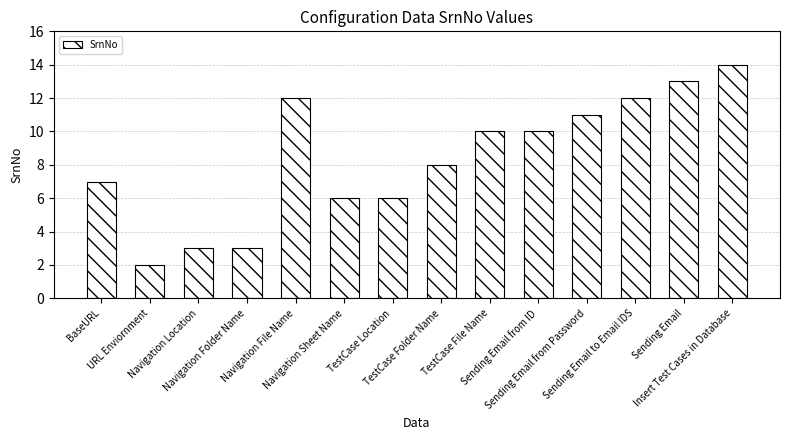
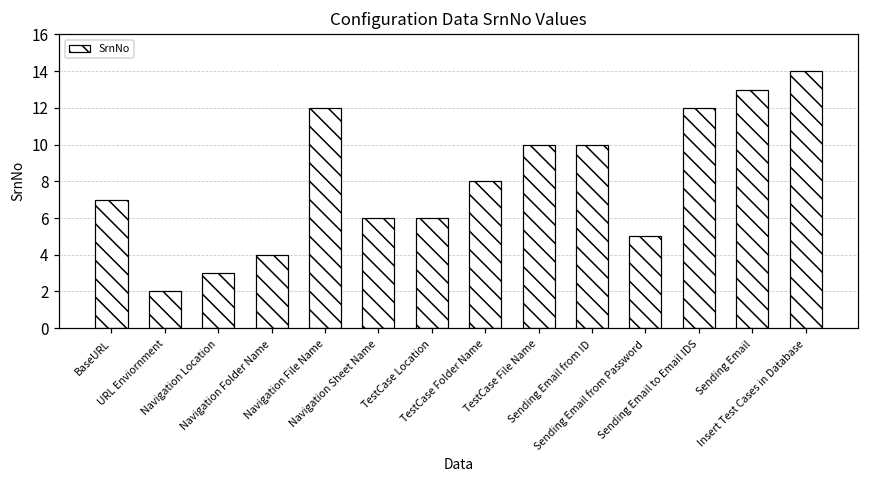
  {
    "BaseURL": 7,
    "URL Enviornment": 2,
    "Navigation Location": 3,
-   "Navigation Folder Name": 3,
+   "Navigation Folder Name": 4,
    "Navigation File Name": 12,
    "Navigation Sheet Name": 6,
    "TestCase Location": 6,
    "TestCase Folder Name": 8,
    "TestCase File Name": 10,
    "Sending Email from ID": 10,
-   "Sending Email from Password": 11,
+   "Sending Email from Password": 5,
    "Sending Email to Email IDS": 12,
    "Sending Email": 13,
    "Insert Test Cases in Database": 14
  }
